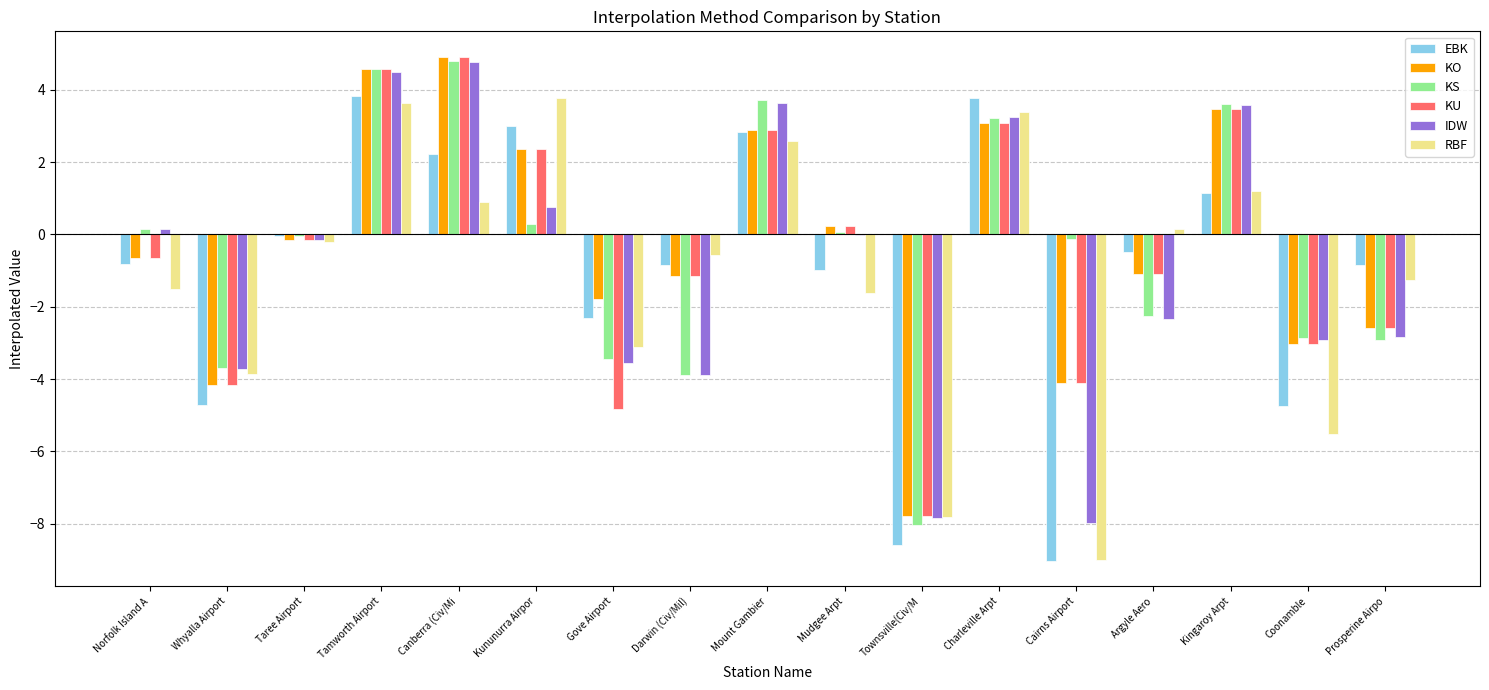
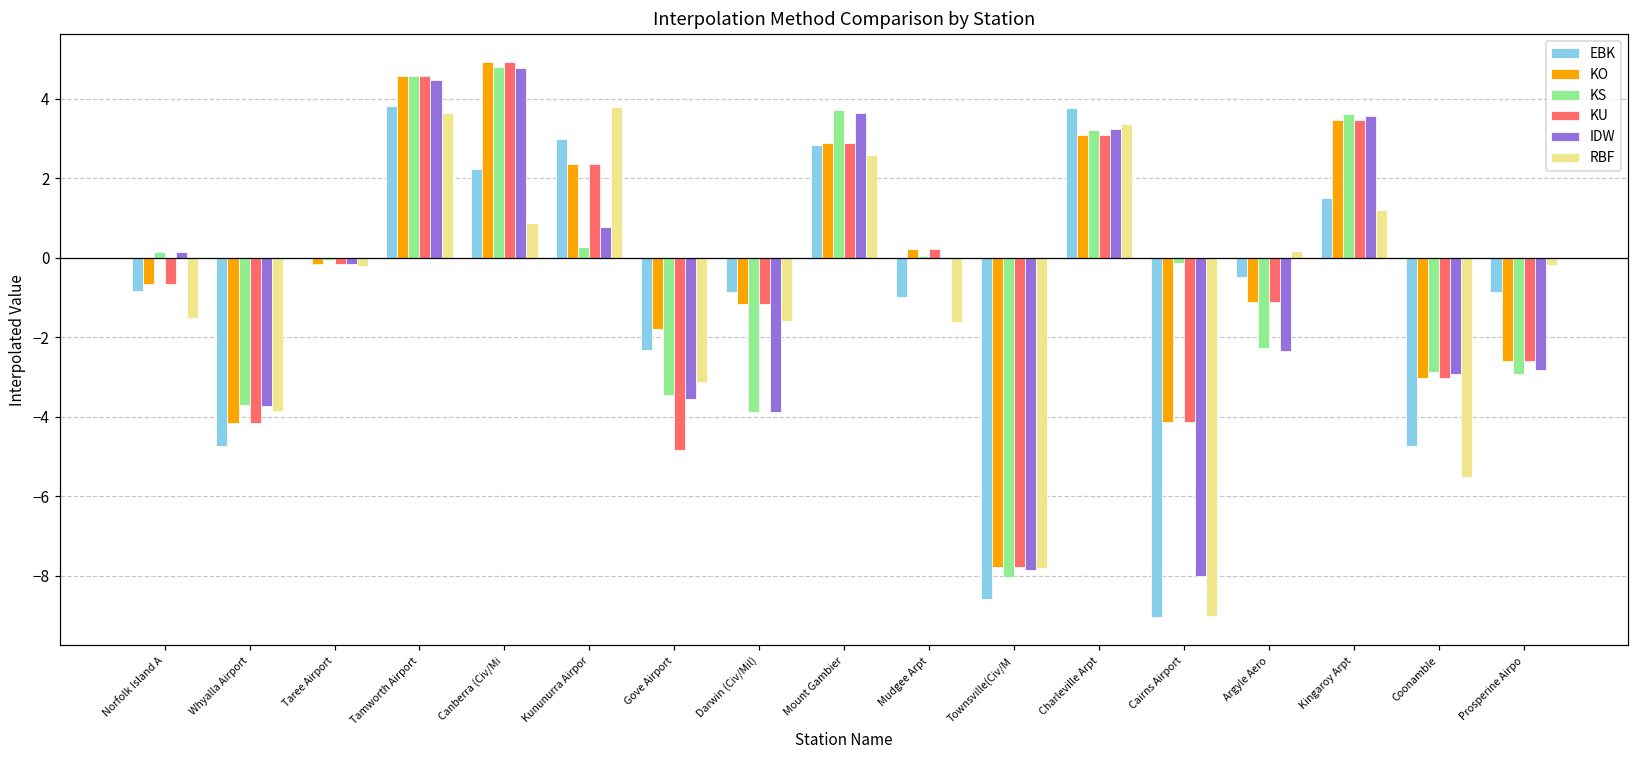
  {
    "EBK": {
      "Norfolk Island A": -0.8,
      "Whyalla Airport": -4.7,
      "Tamworth Airport": 3.8,
      "Canberra (Civ/Mi": 2.2,
      "Kununurra Airpor": 3.0,
      "Gove Airport": -2.3,
      "Darwin (Civ/Mil)": -0.9,
      "Mount Gambier": 2.8,
      "Mudgee Arpt": -1.0,
      "Townsville(Civ/M": -8.6,
      "Charleville Arpt": 3.8,
      "Cairns Airport": -9.0,
      "Argyle Aero": -0.5,
-     "Kingaroy Arpt": 1.1,
+     "Kingaroy Arpt": 1.5,
      "Coonamble": -4.7,
      "Prosperine Airpo": -0.9
    },
    "KO": {
      "Norfolk Island A": -0.7,
      "Whyalla Airport": -4.2,
      "Taree Airport": -0.2,
      "Tamworth Airport": 4.6,
      "Canberra (Civ/Mi": 4.9,
      "Kununurra Airpor": 2.4,
      "Gove Airport": -1.8,
      "Darwin (Civ/Mil)": -1.2,
      "Mount Gambier": 2.9,
      "Mudgee Arpt": 0.2,
      "Townsville(Civ/M": -7.8,
      "Charleville Arpt": 3.1,
      "Cairns Airport": -4.1,
      "Argyle Aero": -1.1,
      "Kingaroy Arpt": 3.5,
      "Coonamble": -3.0,
      "Prosperine Airpo": -2.6
    },
    "KS": {
      "Norfolk Island A": 0.1,
      "Whyalla Airport": -3.7,
      "Tamworth Airport": 4.6,
      "Canberra (Civ/Mi": 4.8,
      "Kununurra Airpor": 0.3,
      "Gove Airport": -3.4,
      "Darwin (Civ/Mil)": -3.9,
      "Mount Gambier": 3.7,
      "Townsville(Civ/M": -8.0,
      "Charleville Arpt": 3.2,
      "Cairns Airport": -0.1,
      "Argyle Aero": -2.3,
      "Kingaroy Arpt": 3.6,
      "Coonamble": -2.9,
      "Prosperine Airpo": -2.9
    },
    "KU": {
      "Norfolk Island A": -0.7,
      "Whyalla Airport": -4.2,
      "Taree Airport": -0.2,
      "Tamworth Airport": 4.6,
      "Canberra (Civ/Mi": 4.9,
      "Kununurra Airpor": 2.4,
      "Gove Airport": -4.8,
      "Darwin (Civ/Mil)": -1.2,
      "Mount Gambier": 2.9,
      "Mudgee Arpt": 0.2,
      "Townsville(Civ/M": -7.8,
      "Charleville Arpt": 3.1,
      "Cairns Airport": -4.1,
      "Argyle Aero": -1.1,
      "Kingaroy Arpt": 3.5,
      "Coonamble": -3.0,
      "Prosperine Airpo": -2.6
    },
    "IDW": {
      "Norfolk Island A": 0.1,
      "Whyalla Airport": -3.7,
      "Taree Airport": -0.1,
      "Tamworth Airport": 4.5,
      "Canberra (Civ/Mi": 4.8,
      "Kununurra Airpor": 0.8,
      "Gove Airport": -3.6,
      "Darwin (Civ/Mil)": -3.9,
      "Mount Gambier": 3.6,
      "Townsville(Civ/M": -7.9,
      "Charleville Arpt": 3.2,
      "Cairns Airport": -8.0,
      "Argyle Aero": -2.3,
      "Kingaroy Arpt": 3.6,
      "Coonamble": -2.9,
      "Prosperine Airpo": -2.8
    },
    "RBF": {
      "Norfolk Island A": -1.5,
      "Whyalla Airport": -3.9,
      "Taree Airport": -0.2,
      "Tamworth Airport": 3.6,
      "Canberra (Civ/Mi": 0.9,
      "Kununurra Airpor": 3.8,
      "Gove Airport": -3.1,
-     "Darwin (Civ/Mil)": -0.6,
+     "Darwin (Civ/Mil)": -1.6,
      "Mount Gambier": 2.6,
      "Mudgee Arpt": -1.6,
      "Townsville(Civ/M": -7.8,
      "Charleville Arpt": 3.4,
      "Cairns Airport": -9.0,
      "Argyle Aero": 0.2,
      "Kingaroy Arpt": 1.2,
      "Coonamble": -5.5,
-     "Prosperine Airpo": -1.3
+     "Prosperine Airpo": -0.2
    }
  }
